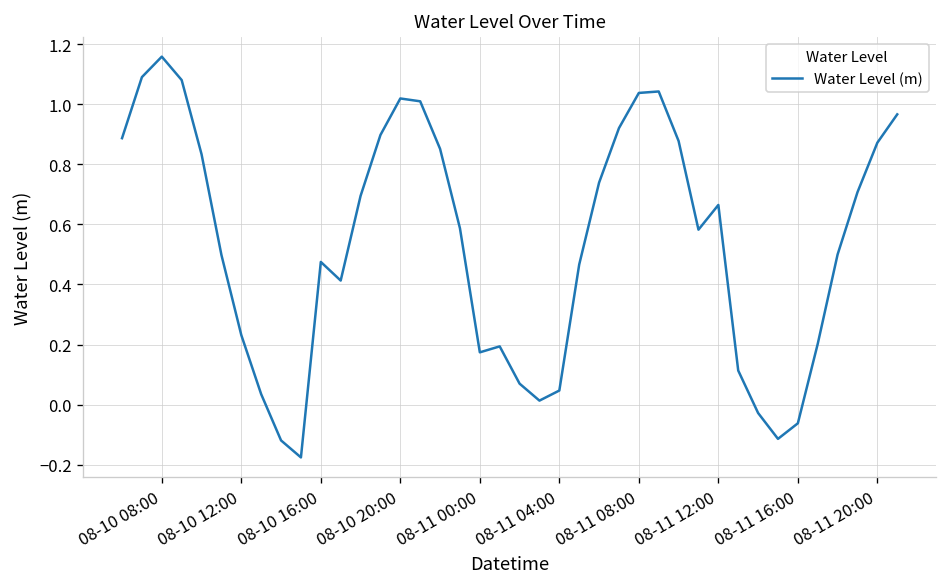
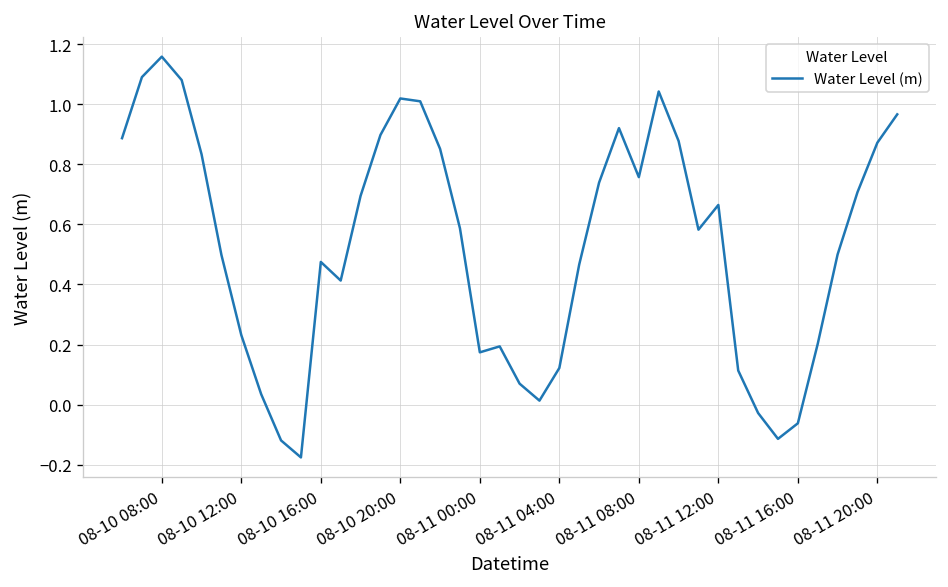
  {
    "08-10 08:00": 1.16,
    "08-10 12:00": 0.23,
    "08-10 16:00": 0.48,
    "08-10 20:00": 1.02,
    "08-11 00:00": 0.17,
-   "08-11 04:00": 0.05,
-   "08-11 08:00": 1.04,
+   "08-11 04:00": 0.12,
+   "08-11 08:00": 0.76,
    "08-11 12:00": 0.66,
    "08-11 16:00": -0.06,
    "08-11 20:00": 0.87
  }
